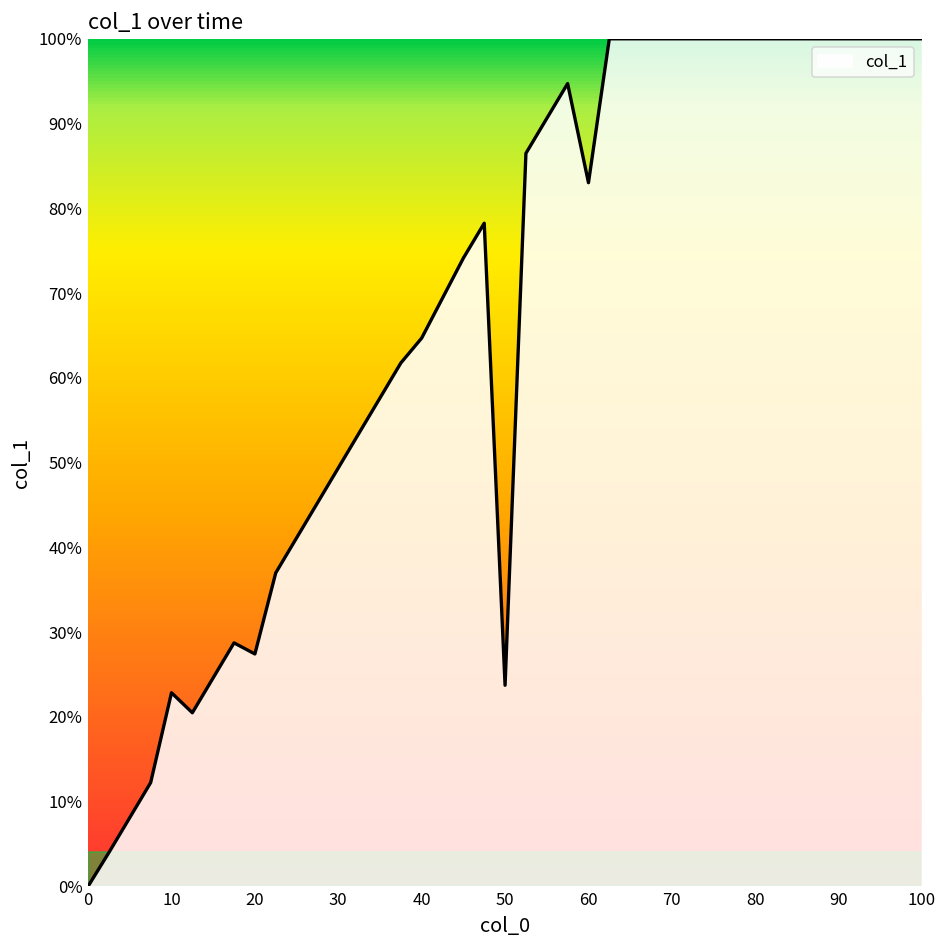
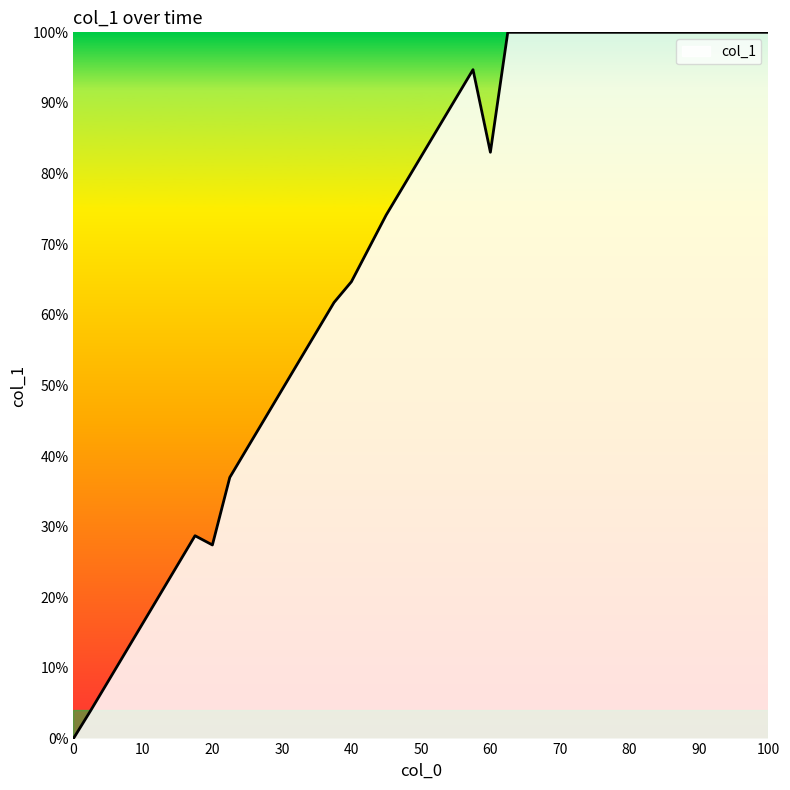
  {
-   "10": "23%",
+   "10": "16%",
    "20": "27%",
    "30": "49%",
    "40": "65%",
-   "50": "24%",
+   "50": "82%",
    "60": "83%",
    "70": "100%",
    "80": "100%",
    "90": "100%",
    "100": "100%"
  }
